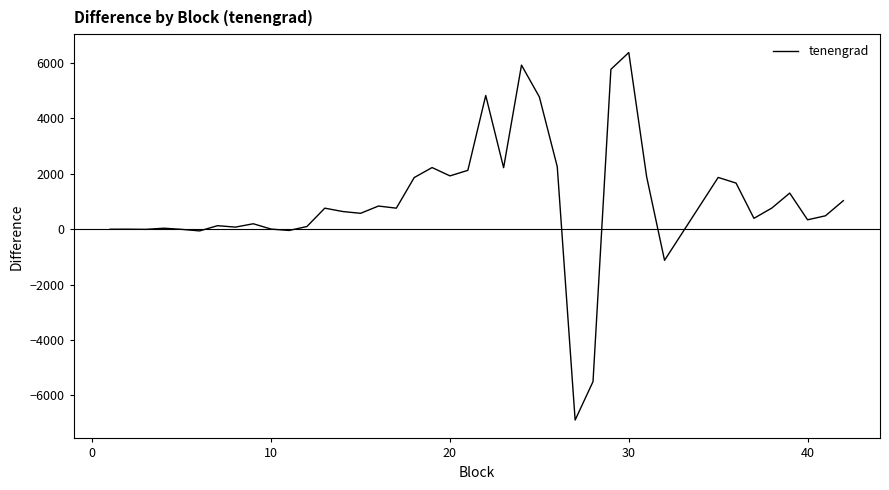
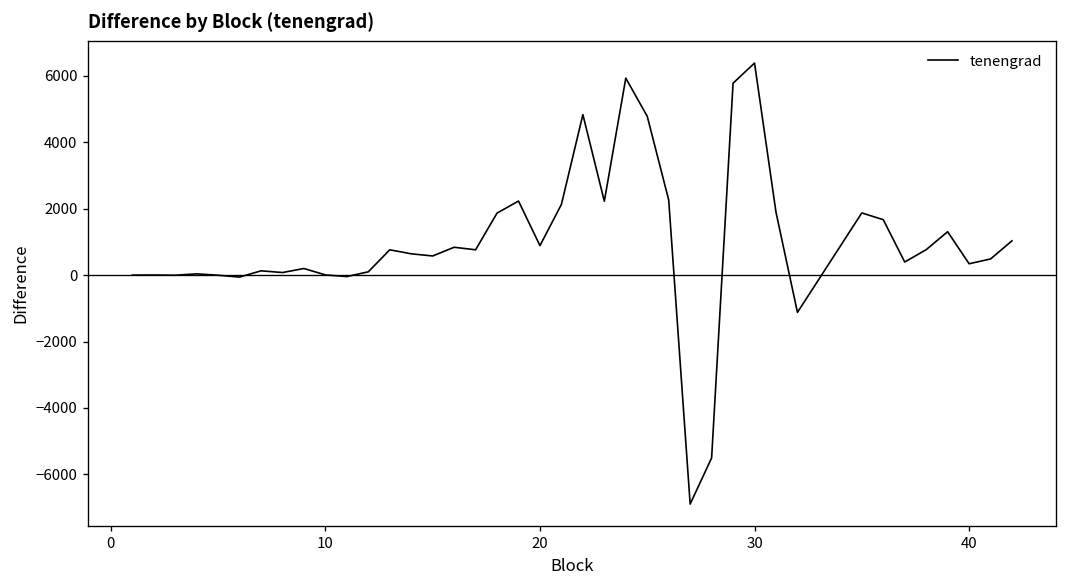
  {
    "10": 0,
-   "20": 1900,
+   "20": 900,
    "30": 6400,
    "40": 300
  }
